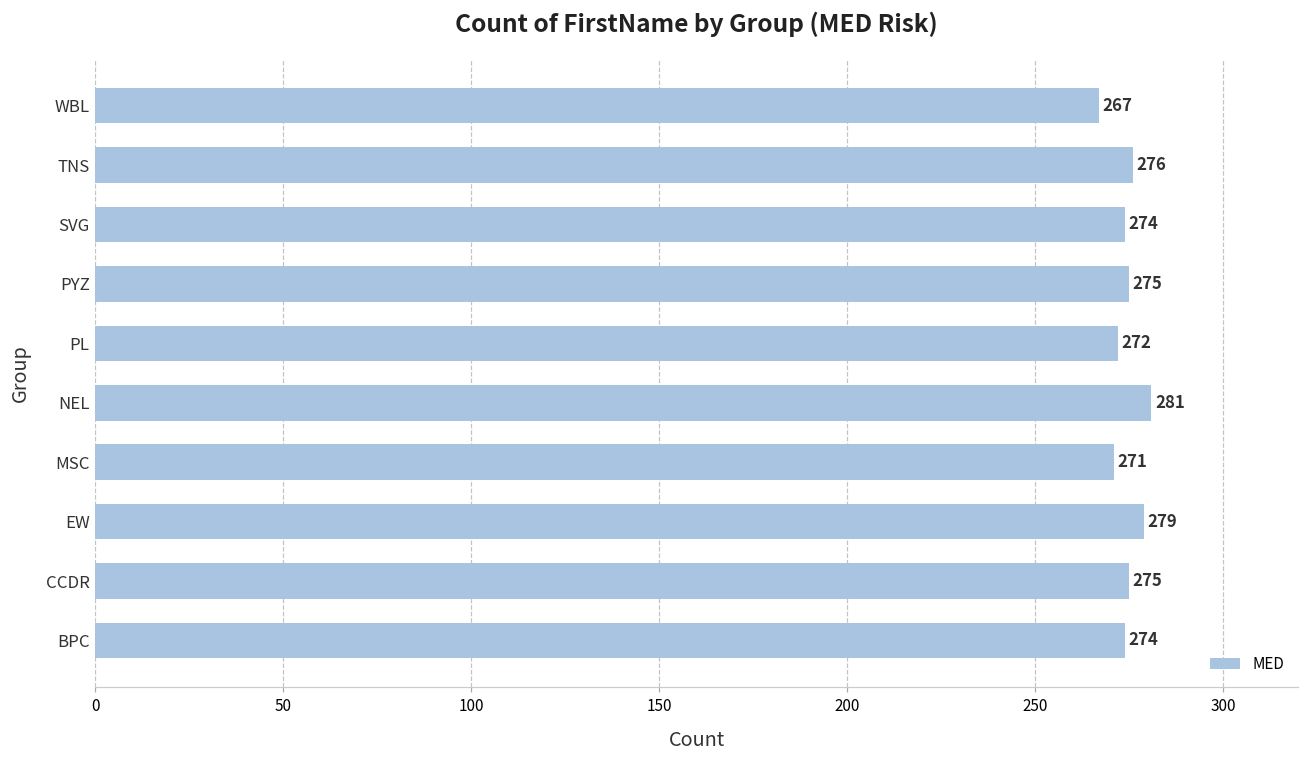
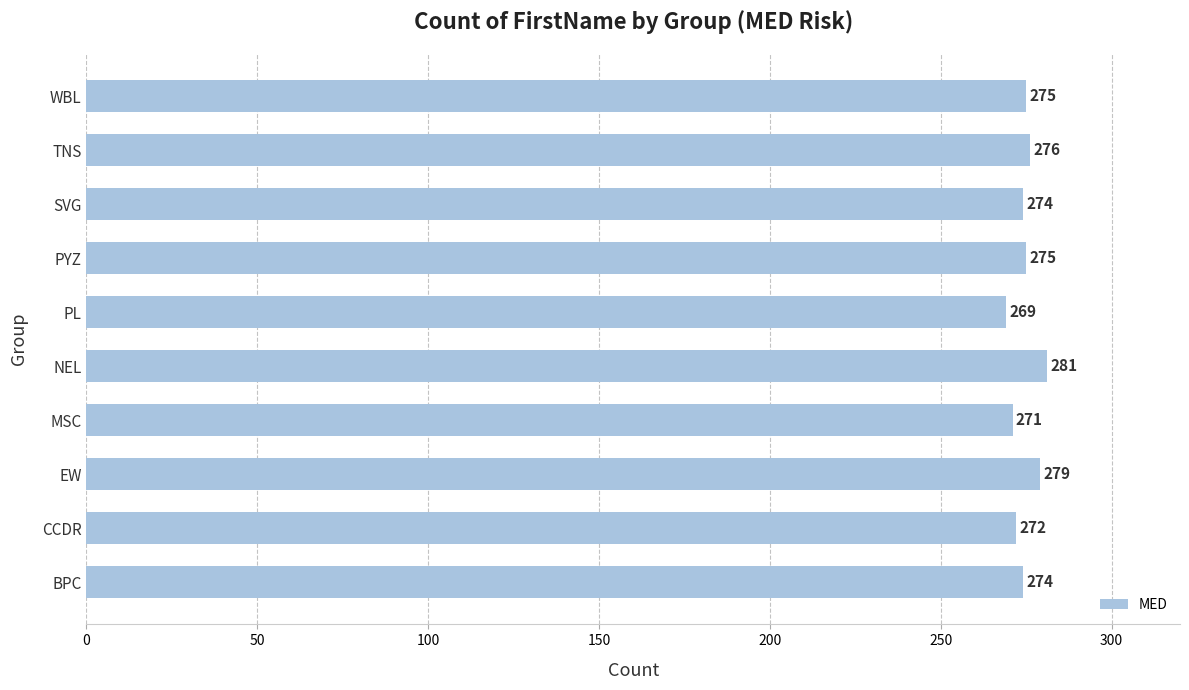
  {
-   "WBL": 267,
+   "WBL": 275,
    "TNS": 276,
    "SVG": 274,
    "PYZ": 275,
-   "PL": 272,
+   "PL": 269,
    "NEL": 281,
    "MSC": 271,
    "EW": 279,
-   "CCDR": 275,
+   "CCDR": 272,
    "BPC": 274
  }
